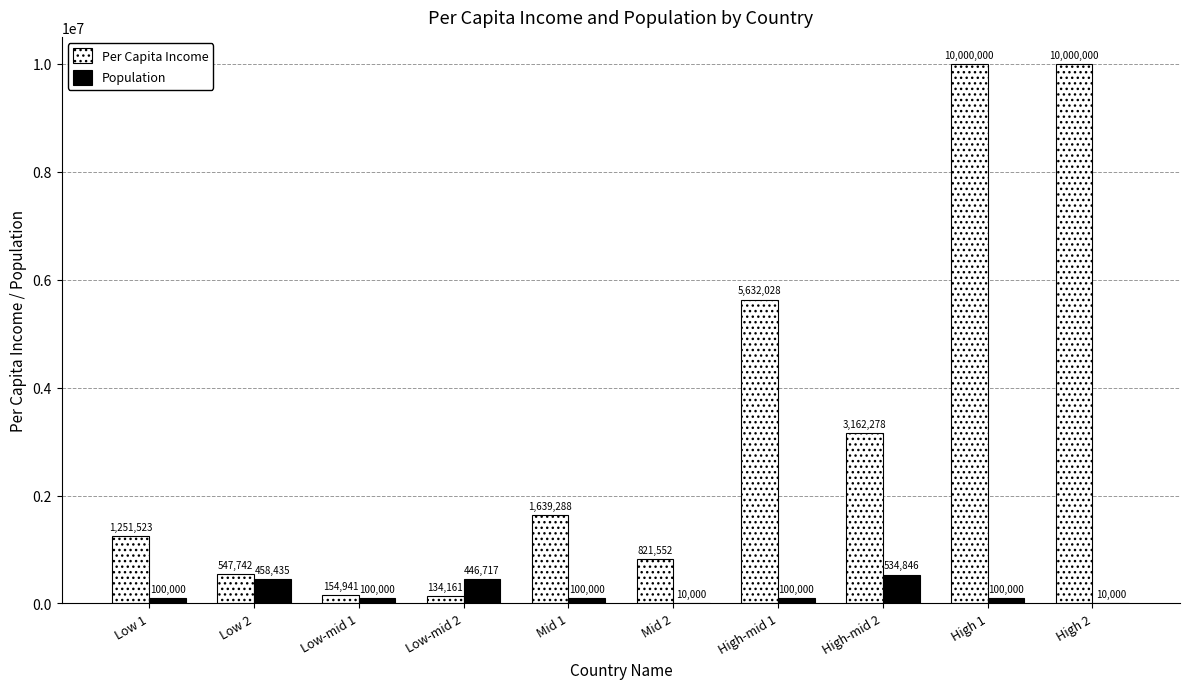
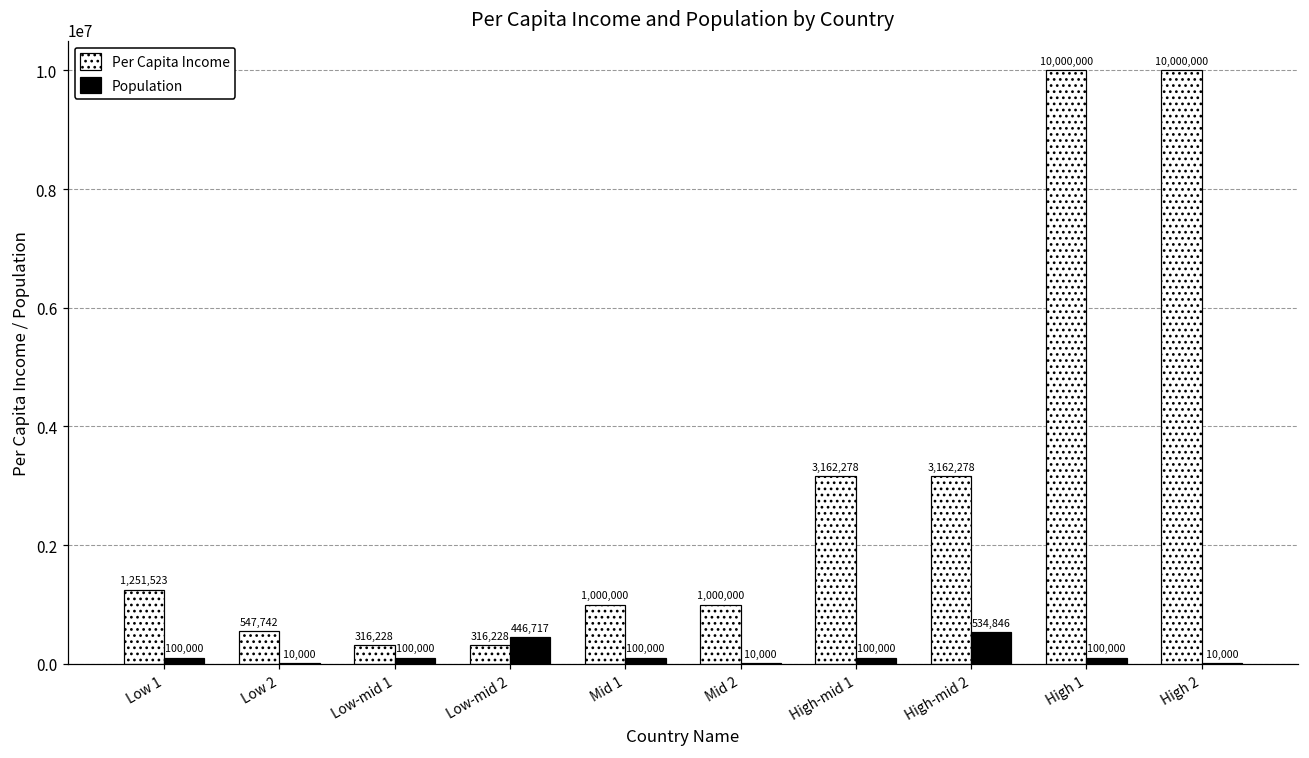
  {
    "Per Capita Income": {
      "Low 1": "1,251,523",
      "Low 2": "547,742",
-     "Low-mid 1": "154,941",
-     "Low-mid 2": "134,161",
-     "Mid 1": "1,639,288",
-     "Mid 2": "821,552",
-     "High-mid 1": "5,632,028",
+     "Low-mid 1": "316,228",
+     "Low-mid 2": "316,228",
+     "Mid 1": "1,000,000",
+     "Mid 2": "1,000,000",
+     "High-mid 1": "3,162,278",
      "High-mid 2": "3,162,278",
      "High 1": "10,000,000",
      "High 2": "10,000,000"
    },
    "Population": {
      "Low 1": "100,000",
-     "Low 2": "458,435",
+     "Low 2": "10,000",
      "Low-mid 1": "100,000",
      "Low-mid 2": "446,717",
      "Mid 1": "100,000",
      "Mid 2": "10,000",
      "High-mid 1": "100,000",
      "High-mid 2": "534,846",
      "High 1": "100,000",
      "High 2": "10,000"
    }
  }
